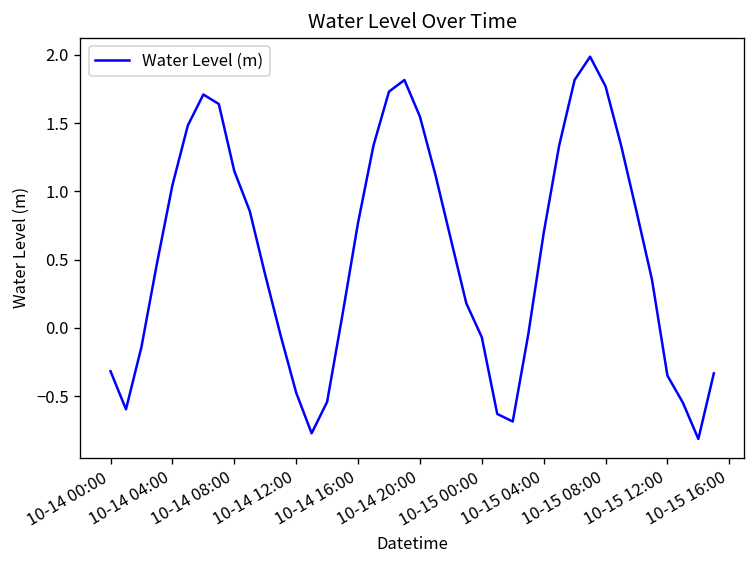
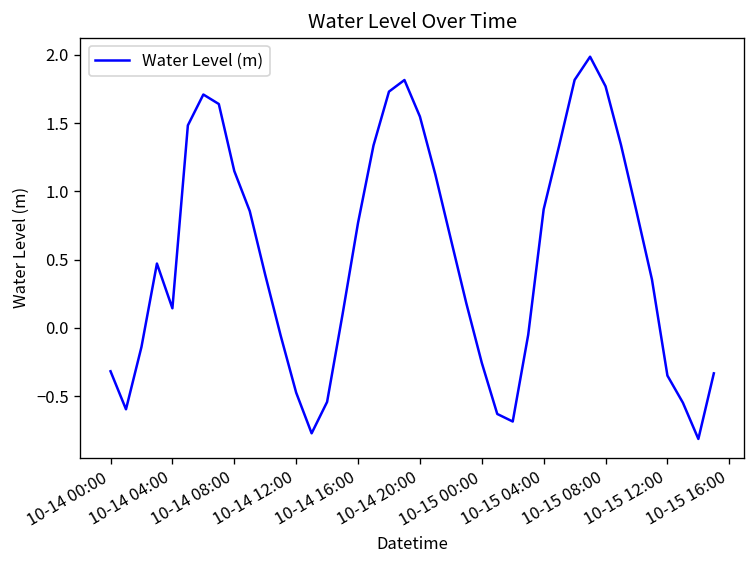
  {
    "10-14 00:00": -0.32,
-   "10-14 04:00": 1.05,
+   "10-14 04:00": 0.14,
    "10-14 08:00": 1.15,
    "10-14 12:00": -0.47,
    "10-14 16:00": 0.77,
    "10-14 20:00": 1.55,
-   "10-15 00:00": -0.07,
-   "10-15 04:00": 0.69,
+   "10-15 00:00": -0.26,
+   "10-15 04:00": 0.87,
    "10-15 08:00": 1.77,
    "10-15 12:00": -0.35
  }
